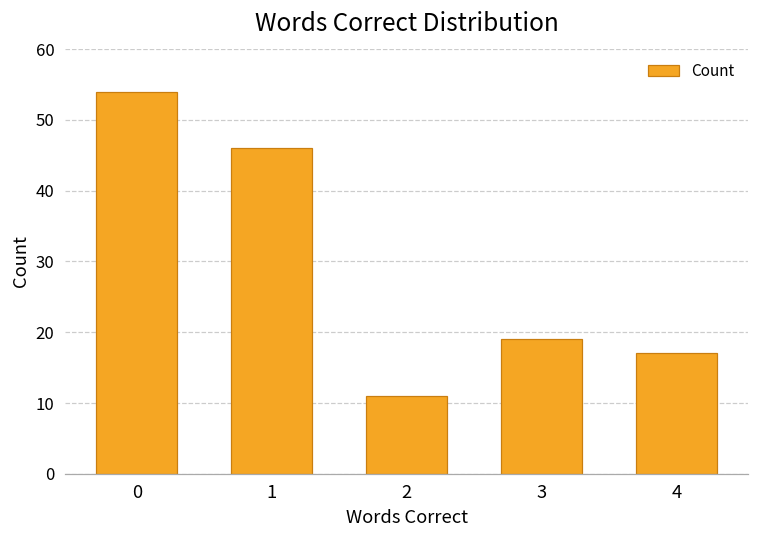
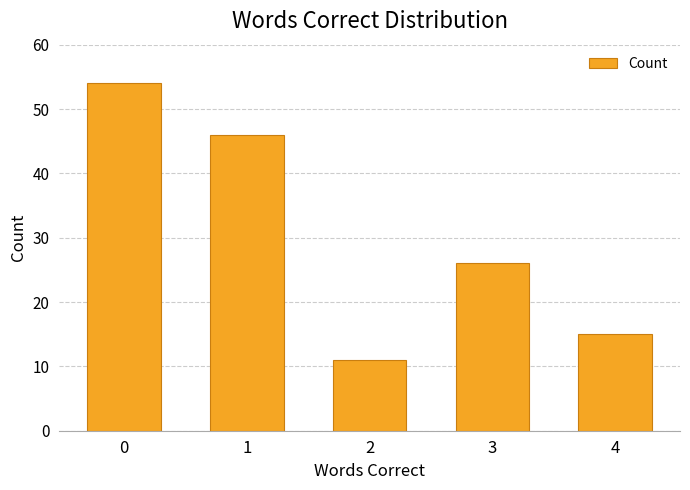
  {
    "0": 54,
    "1": 46,
    "2": 11,
-   "3": 19,
-   "4": 17
+   "3": 26,
+   "4": 15
  }
